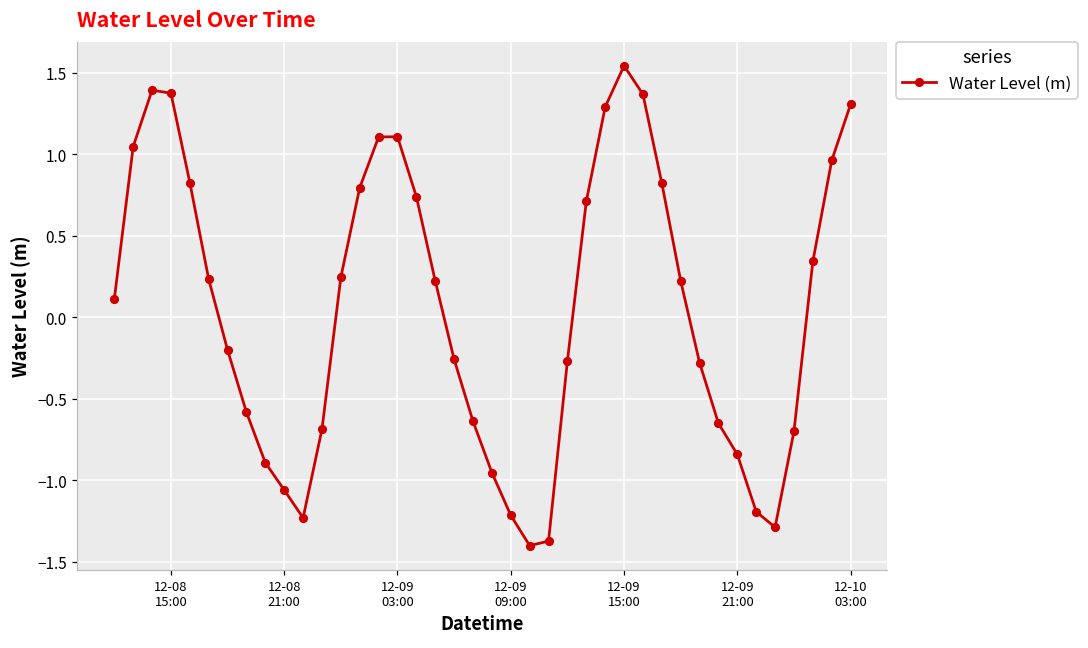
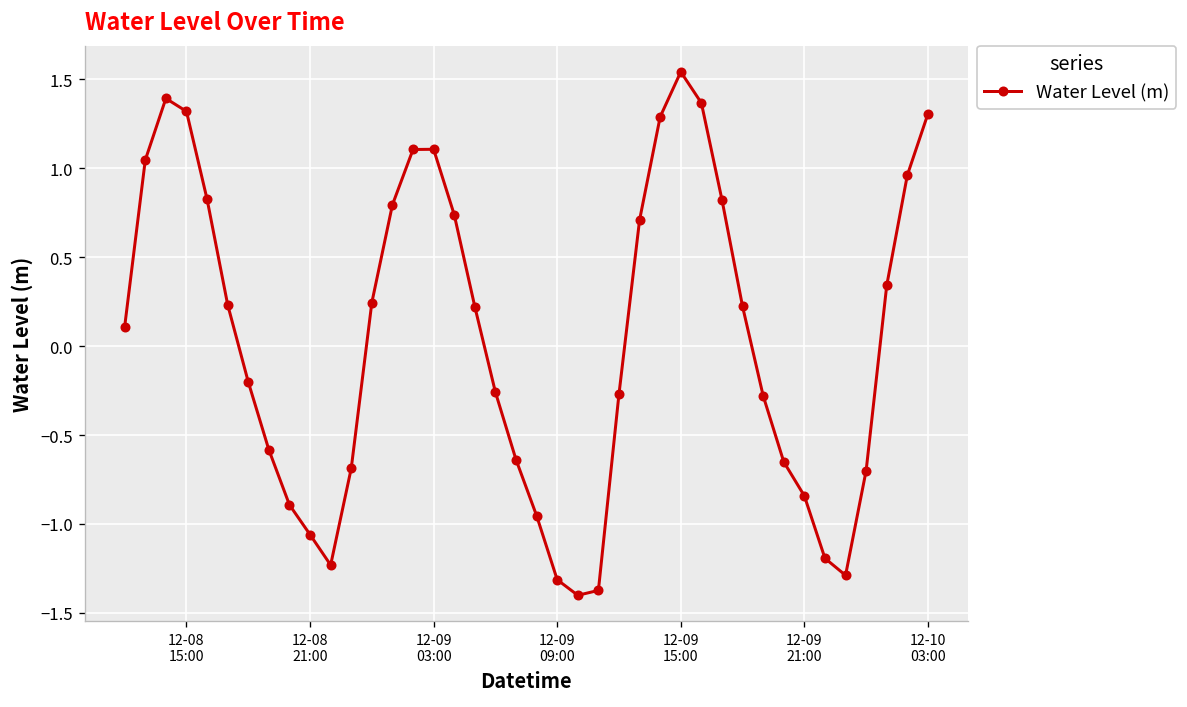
  {
-   "12-08 15:00": 1.37,
+   "12-08 15:00": 1.32,
    "12-08 21:00": -1.06,
    "12-09 03:00": 1.11,
-   "12-09 09:00": -1.22,
+   "12-09 09:00": -1.31,
    "12-09 15:00": 1.54,
    "12-09 21:00": -0.84,
    "12-10 03:00": 1.31
  }
